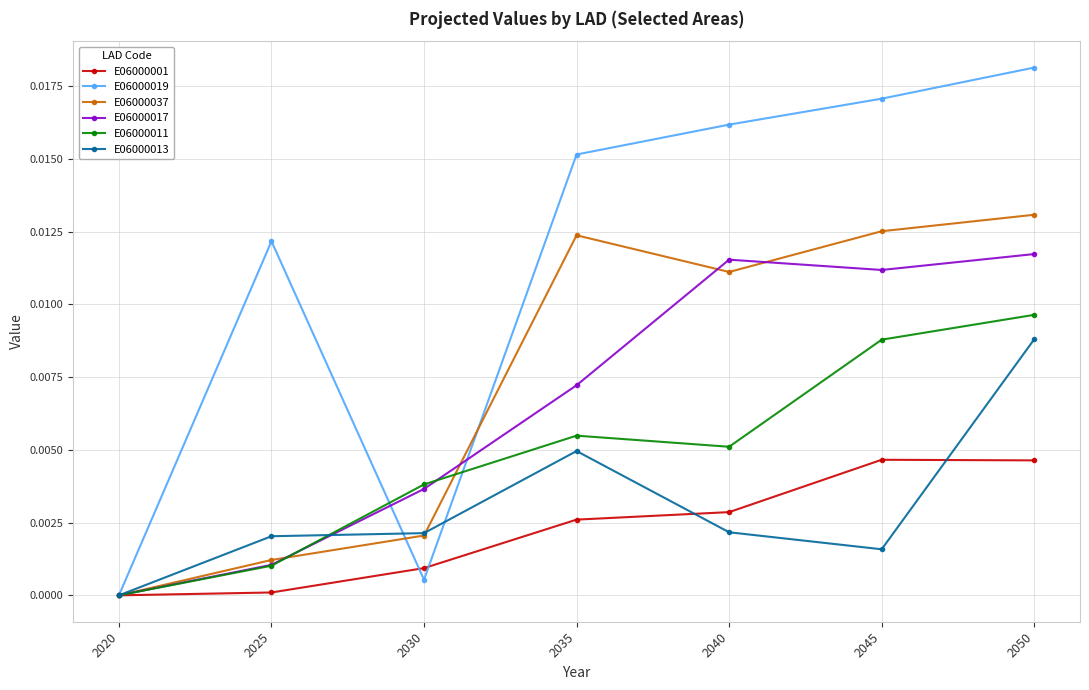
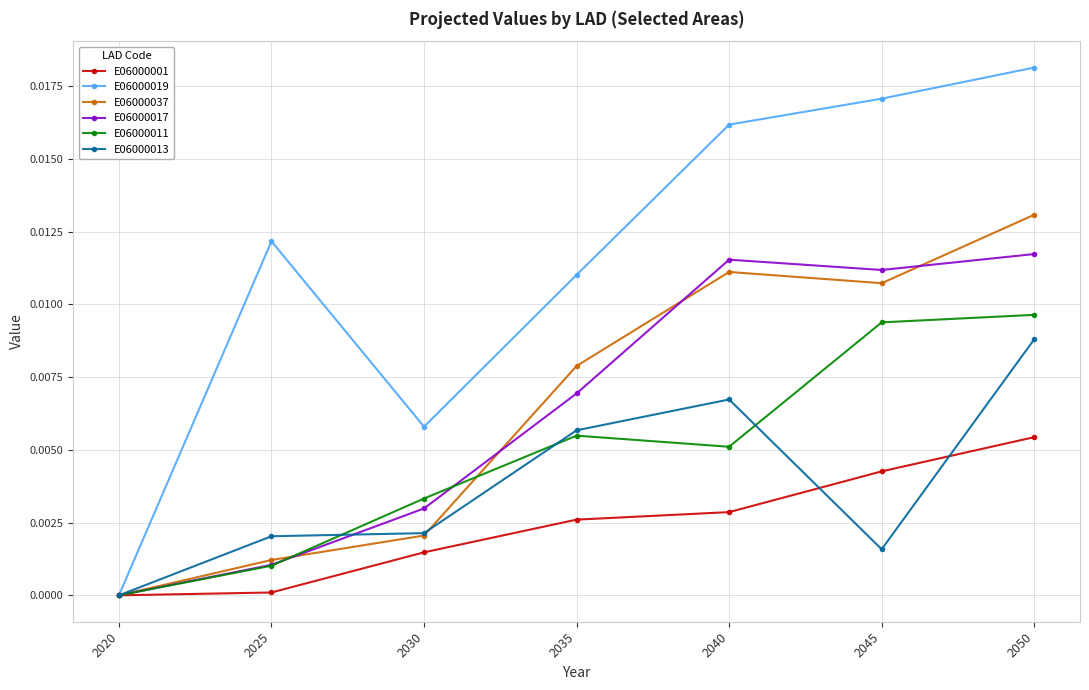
  {
    "E06000001": {
      "2025": 0.0001,
-     "2030": 0.0009,
+     "2030": 0.0015,
      "2035": 0.0026,
      "2040": 0.0029,
-     "2045": 0.0047,
-     "2050": 0.0046
+     "2045": 0.0043,
+     "2050": 0.0054
    },
    "E06000019": {
      "2025": 0.0122,
-     "2030": 0.0005,
-     "2035": 0.0152,
+     "2030": 0.0058,
+     "2035": 0.0110,
      "2040": 0.0162,
      "2045": 0.0171,
      "2050": 0.0181
    },
    "E06000037": {
      "2025": 0.0012,
-     "2035": 0.0124,
+     "2035": 0.0079,
      "2040": 0.0111,
-     "2045": 0.0125,
+     "2045": 0.0107,
      "2050": 0.0131
    },
    "E06000017": {
-     "2030": 0.0037,
-     "2035": 0.0072,
+     "2030": 0.0030,
+     "2035": 0.0069,
      "2040": 0.0115,
      "2045": 0.0112,
      "2050": 0.0117
    },
    "E06000011": {
-     "2030": 0.0038,
+     "2030": 0.0033,
      "2035": 0.0055,
      "2040": 0.0051,
-     "2045": 0.0088,
+     "2045": 0.0094,
      "2050": 0.0096
    },
    "E06000013": {
      "2025": 0.0020,
-     "2035": 0.0050,
-     "2040": 0.0022,
+     "2035": 0.0057,
+     "2040": 0.0067,
      "2045": 0.0016,
      "2050": 0.0088
    }
  }
